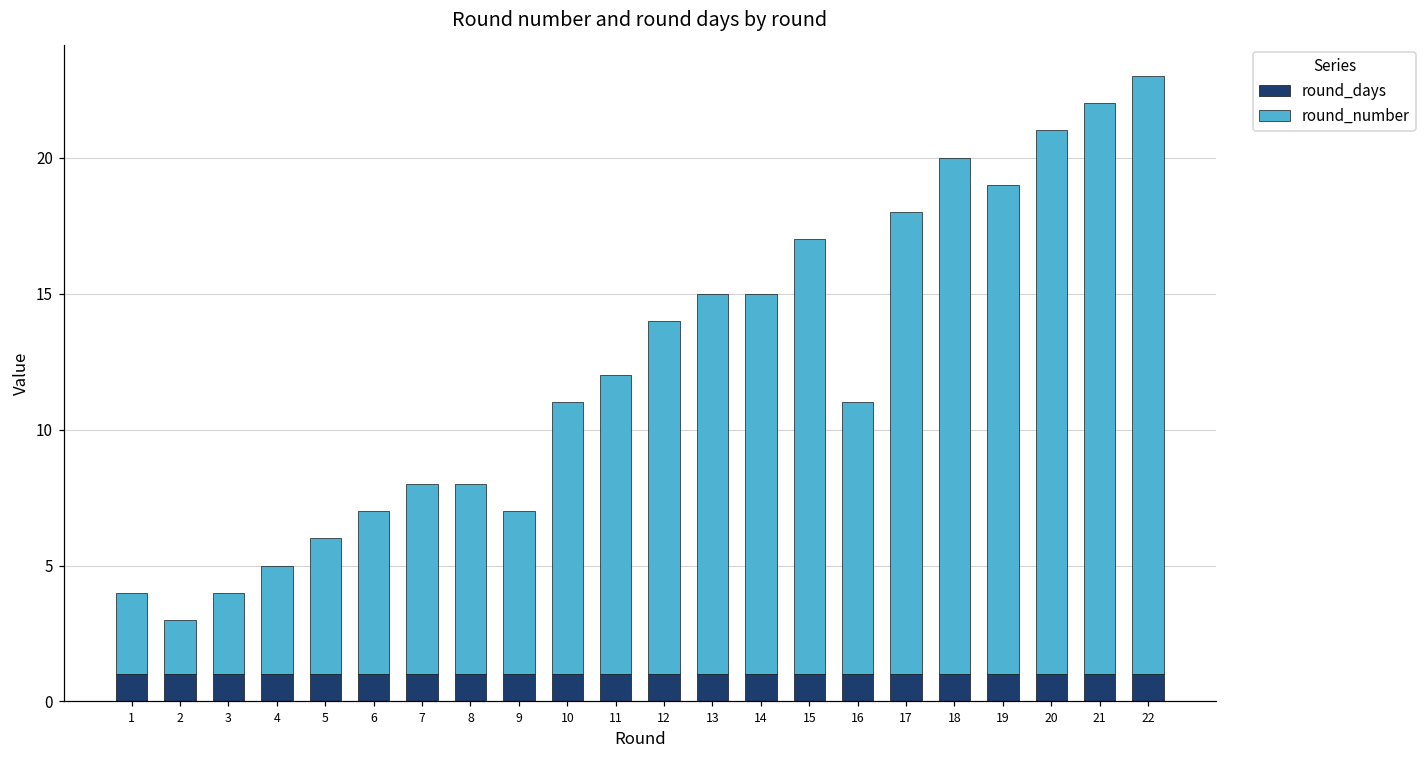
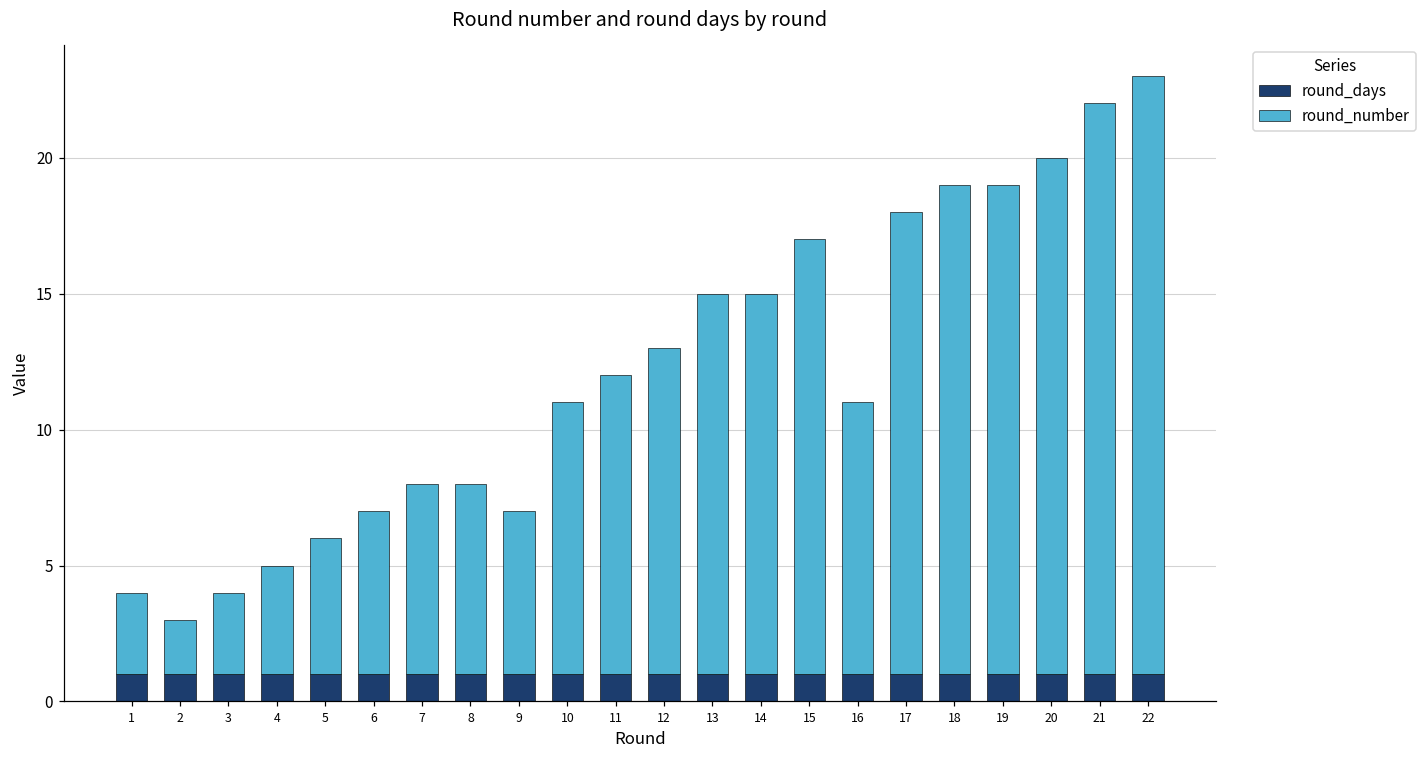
  {
    "round_days": {
      "1": 1,
      "2": 1,
      "3": 1,
      "4": 1,
      "5": 1,
      "6": 1,
      "7": 1,
      "8": 1,
      "9": 1,
      "10": 1,
      "11": 1,
      "12": 1,
      "13": 1,
      "14": 1,
      "15": 1,
      "16": 1,
      "17": 1,
      "18": 1,
      "19": 1,
      "20": 1,
      "21": 1,
      "22": 1
    },
    "round_number": {
      "1": 3,
      "2": 2,
      "3": 3,
      "4": 4,
      "5": 5,
      "6": 6,
      "7": 7,
      "8": 7,
      "9": 6,
      "10": 10,
      "11": 11,
-     "12": 13,
+     "12": 12,
      "13": 14,
      "14": 14,
      "15": 16,
      "16": 10,
      "17": 17,
-     "18": 19,
+     "18": 18,
      "19": 18,
-     "20": 20,
+     "20": 19,
      "21": 21,
      "22": 22
    }
  }
